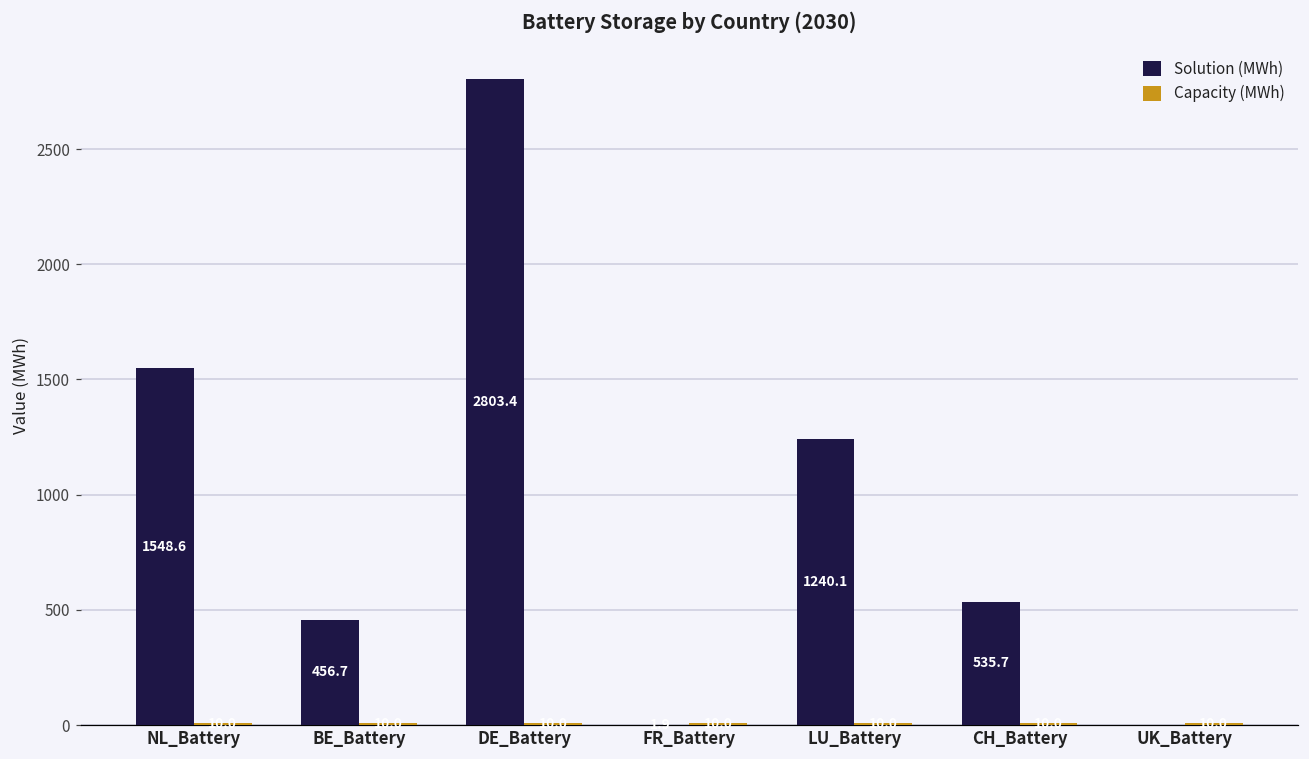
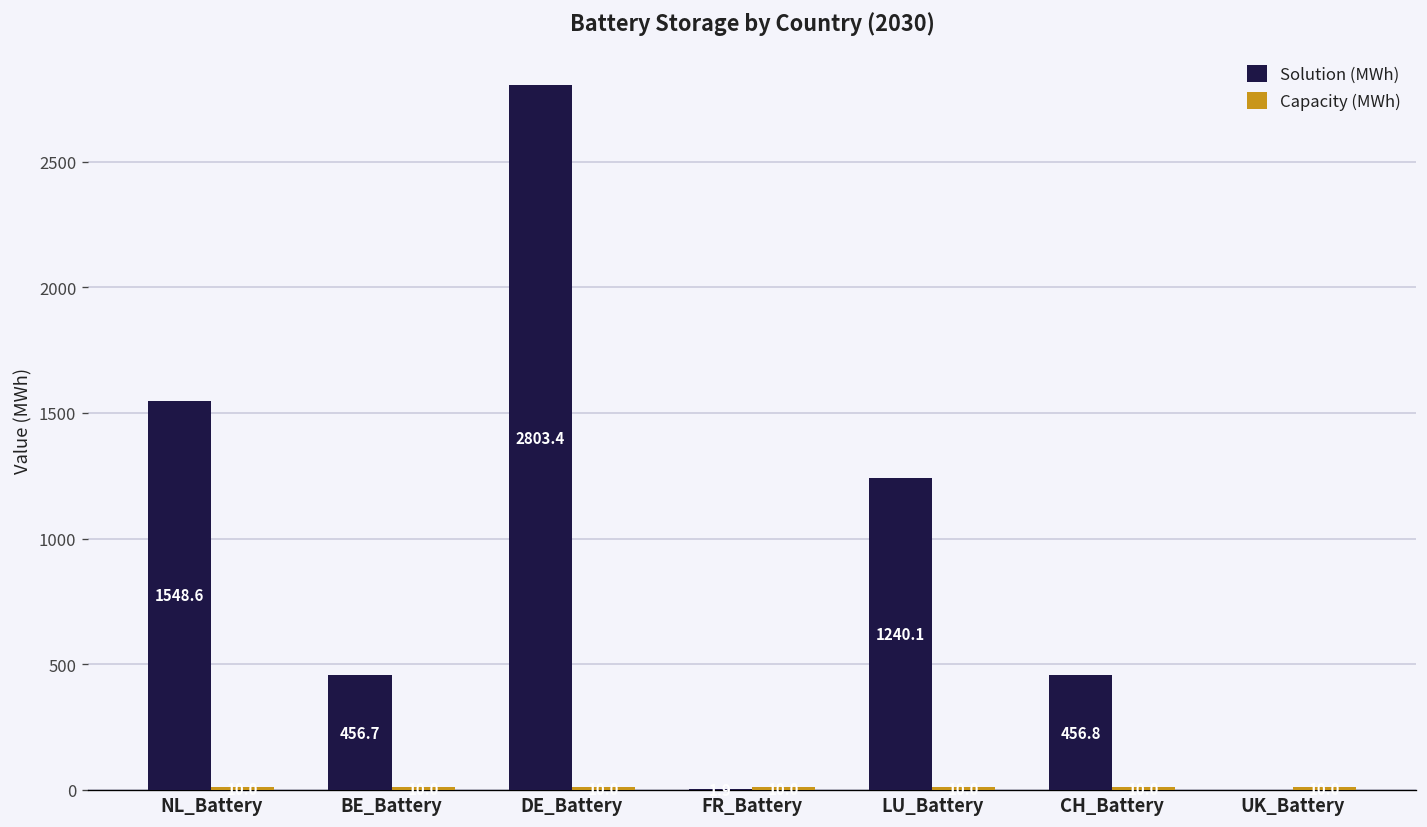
  {
    "Solution (MWh)": {
      "NL_Battery": 1548.6,
      "BE_Battery": 456.7,
      "DE_Battery": 2803.4,
      "LU_Battery": 1240.1,
-     "CH_Battery": 535.7
+     "CH_Battery": 456.8
    }
  }
